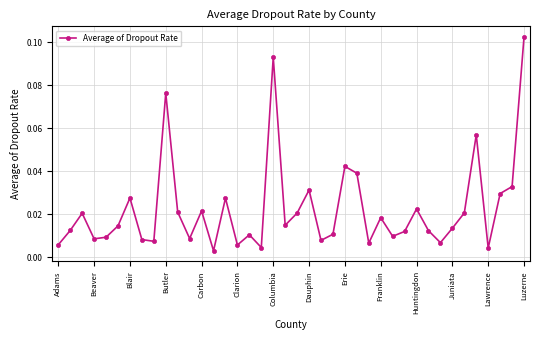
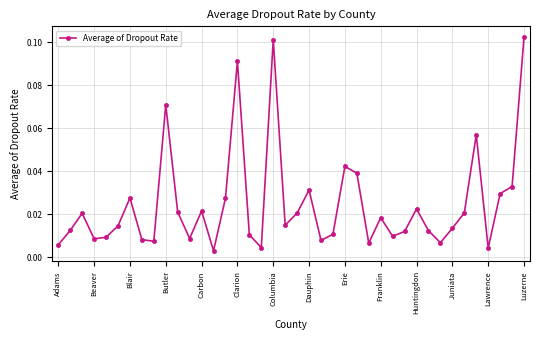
  {
    "Adams": 0.006,
    "Beaver": 0.008,
    "Blair": 0.027,
-   "Butler": 0.076,
+   "Butler": 0.071,
    "Carbon": 0.021,
-   "Clarion": 0.006,
-   "Columbia": 0.093,
+   "Clarion": 0.091,
+   "Columbia": 0.101,
    "Dauphin": 0.031,
    "Erie": 0.042,
    "Franklin": 0.018,
    "Huntingdon": 0.022,
    "Juniata": 0.013,
    "Lawrence": 0.004,
    "Luzerne": 0.102
  }
